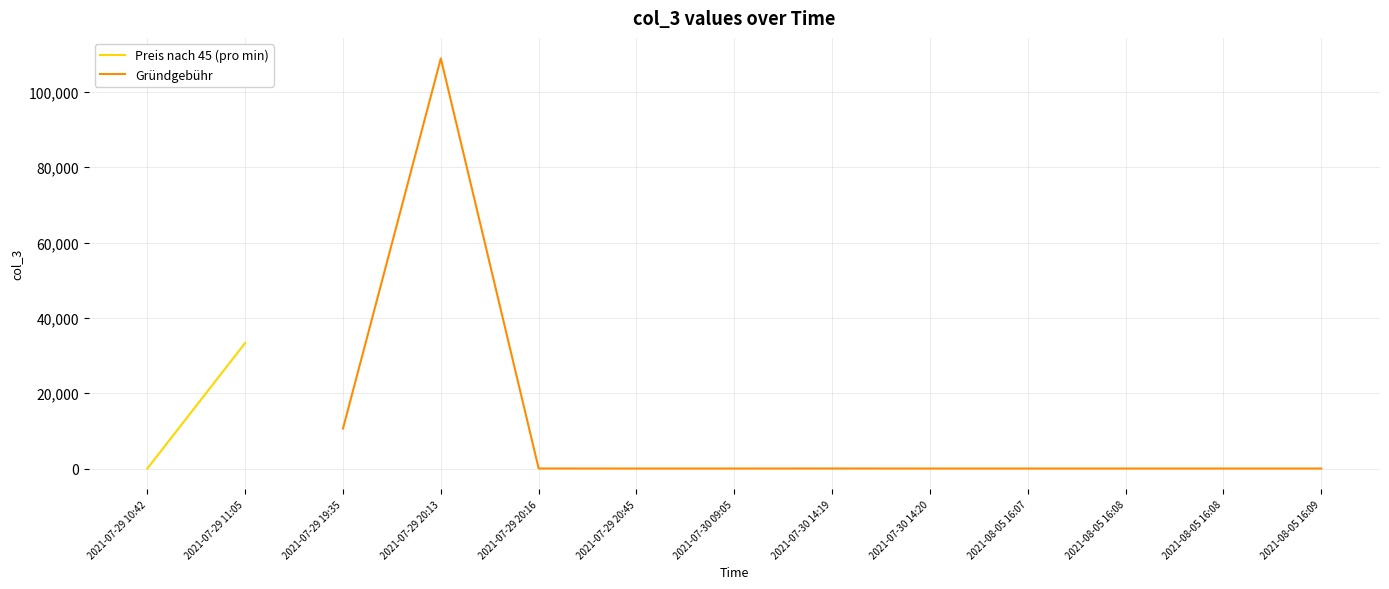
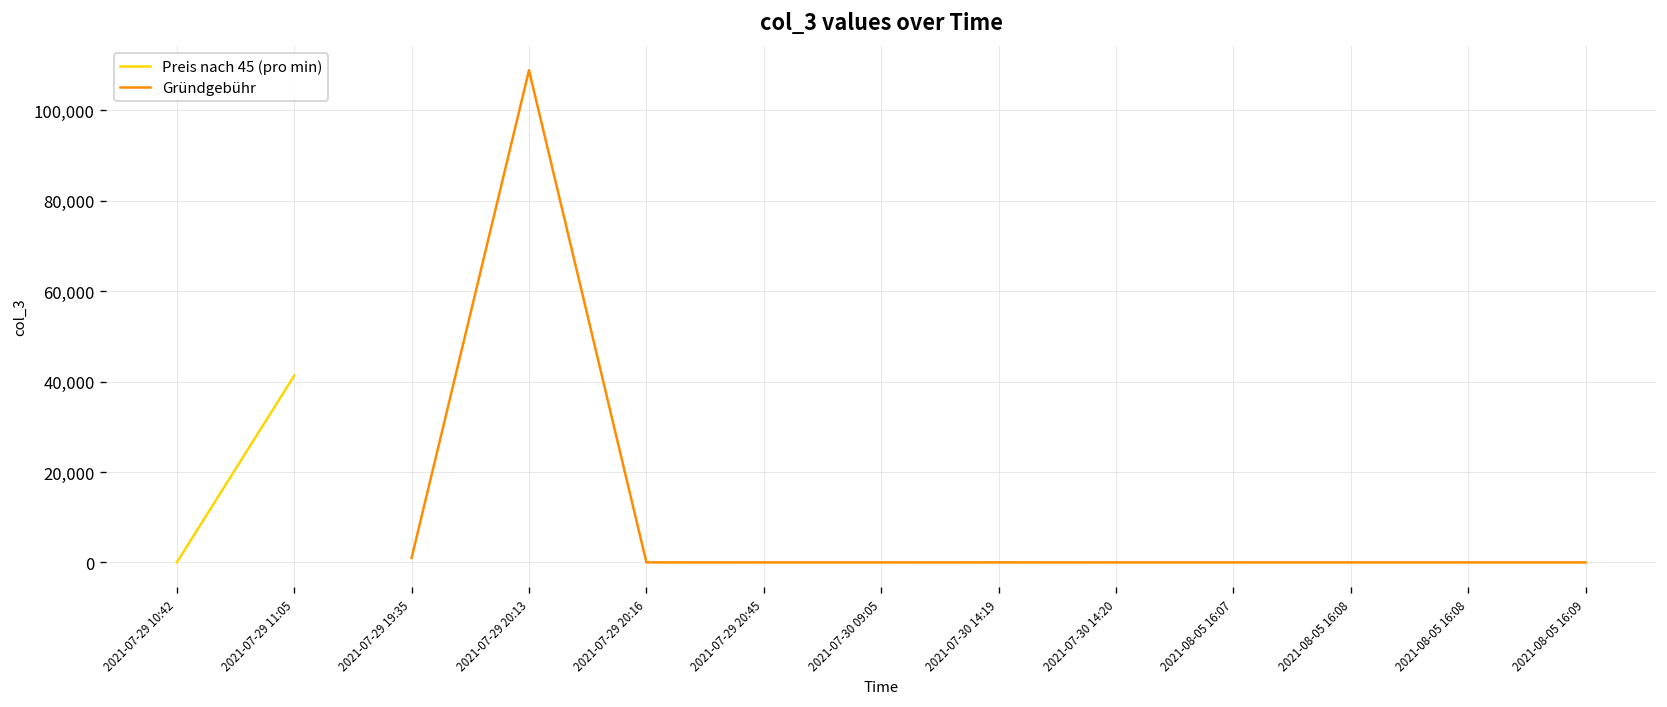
  {
    "Preis nach 45 (pro min)": {
      "2021-07-29 10:42": "0",
-     "2021-07-29 11:05": "33,000"
+     "2021-07-29 11:05": "41,000"
    },
    "Gründgebühr": {
-     "2021-07-29 19:35": "11,000",
+     "2021-07-29 19:35": "1,000",
      "2021-07-29 20:13": "109,000",
      "2021-07-29 20:16": "0",
      "2021-07-29 20:45": "0",
      "2021-07-30 09:05": "0",
      "2021-07-30 14:19": "0",
      "2021-07-30 14:20": "0",
      "2021-08-05 16:07": "0",
      "2021-08-05 16:09": "0"
    }
  }
